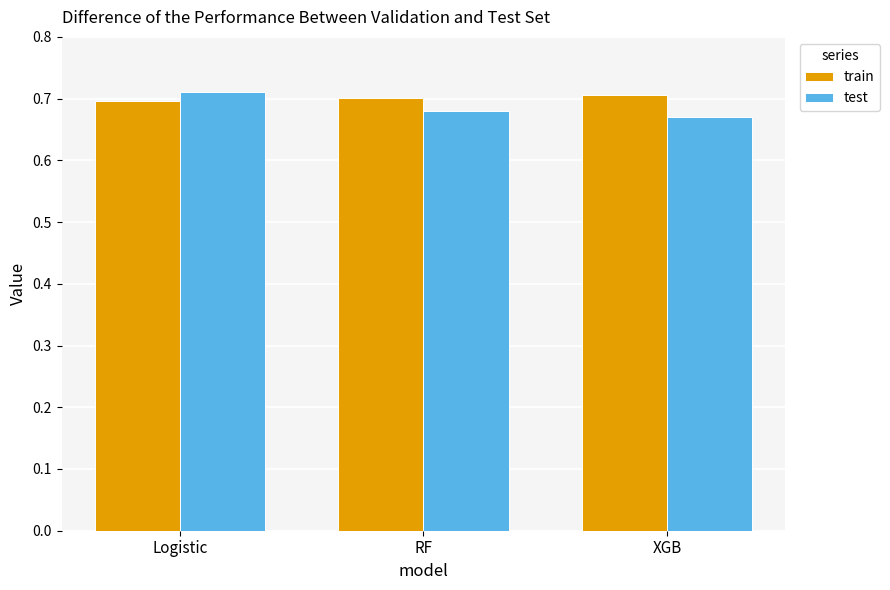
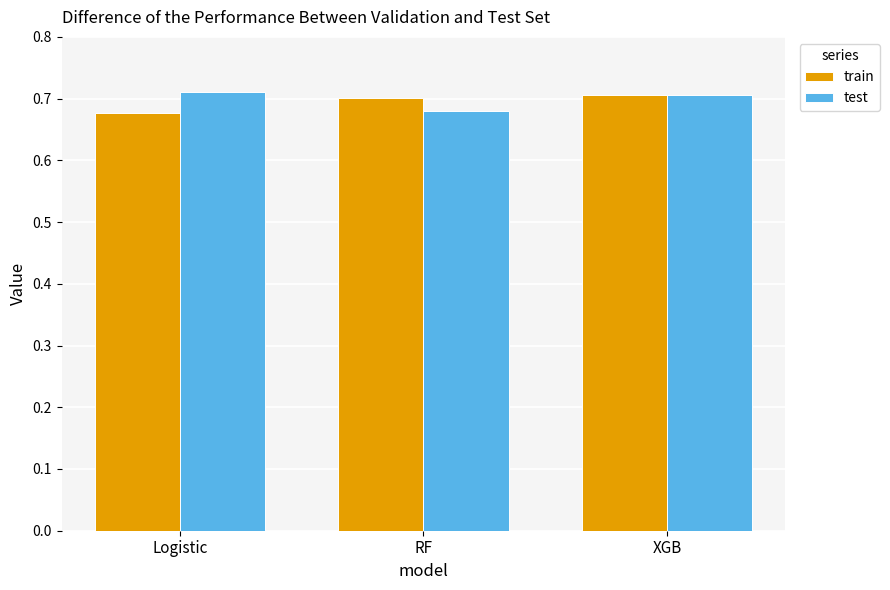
  {
    "train": {
-     "Logistic": 0.70,
+     "Logistic": 0.68,
      "RF": 0.70,
      "XGB": 0.71
    },
    "test": {
      "Logistic": 0.71,
      "RF": 0.68,
-     "XGB": 0.67
+     "XGB": 0.71
    }
  }
